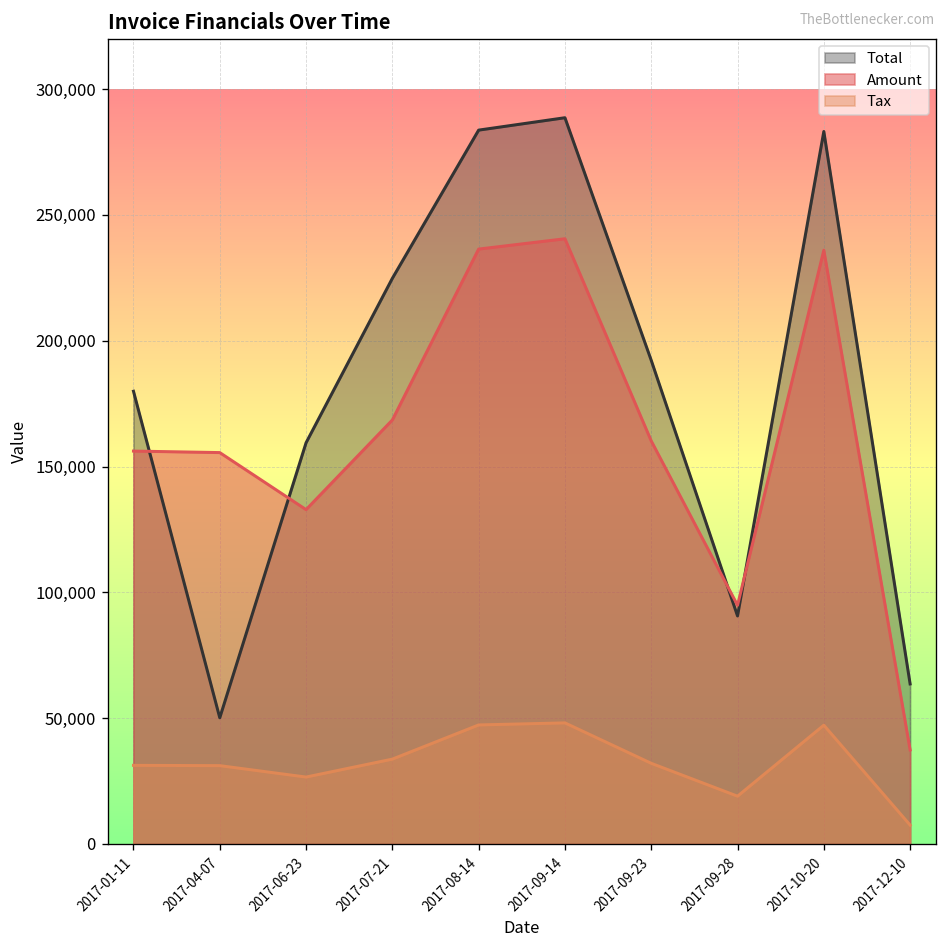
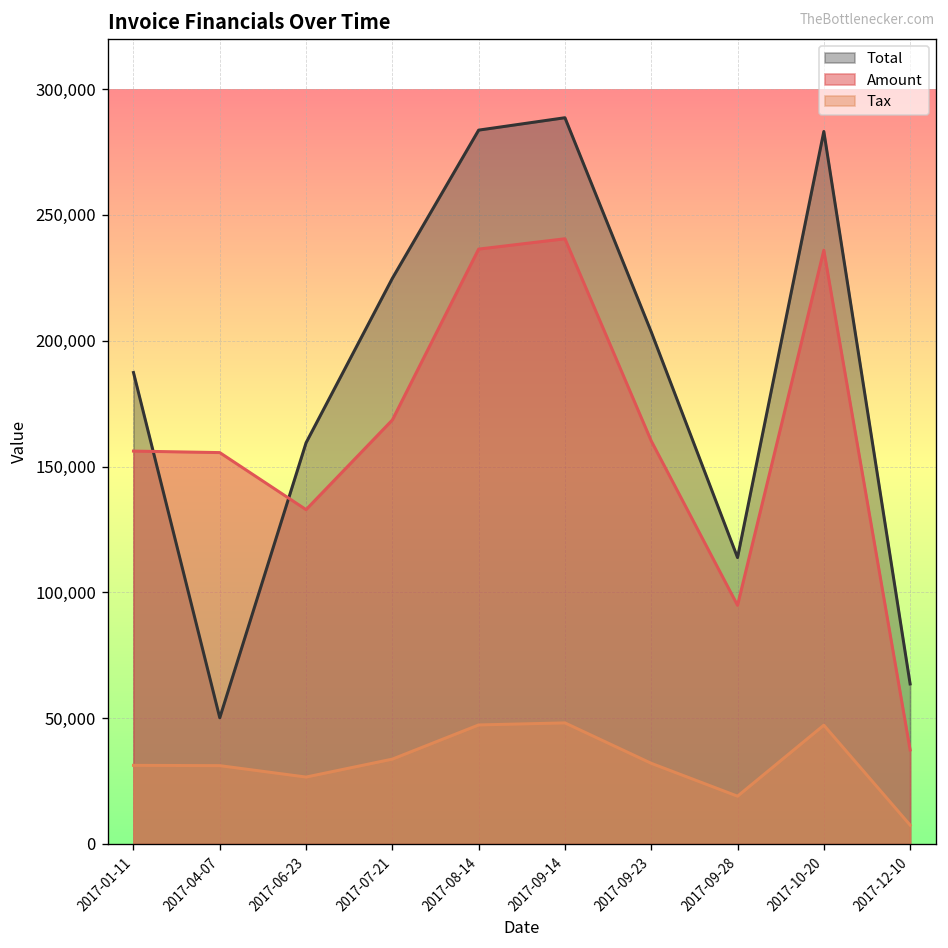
  {
    "Total": {
-     "2017-01-11": "180,000",
+     "2017-01-11": "187,000",
      "2017-04-07": "50,000",
      "2017-06-23": "159,000",
      "2017-07-21": "225,000",
      "2017-08-14": "284,000",
      "2017-09-14": "289,000",
-     "2017-09-23": "192,000",
-     "2017-09-28": "91,000",
+     "2017-09-23": "204,000",
+     "2017-09-28": "114,000",
      "2017-10-20": "283,000",
      "2017-12-10": "64,000"
    }
  }
